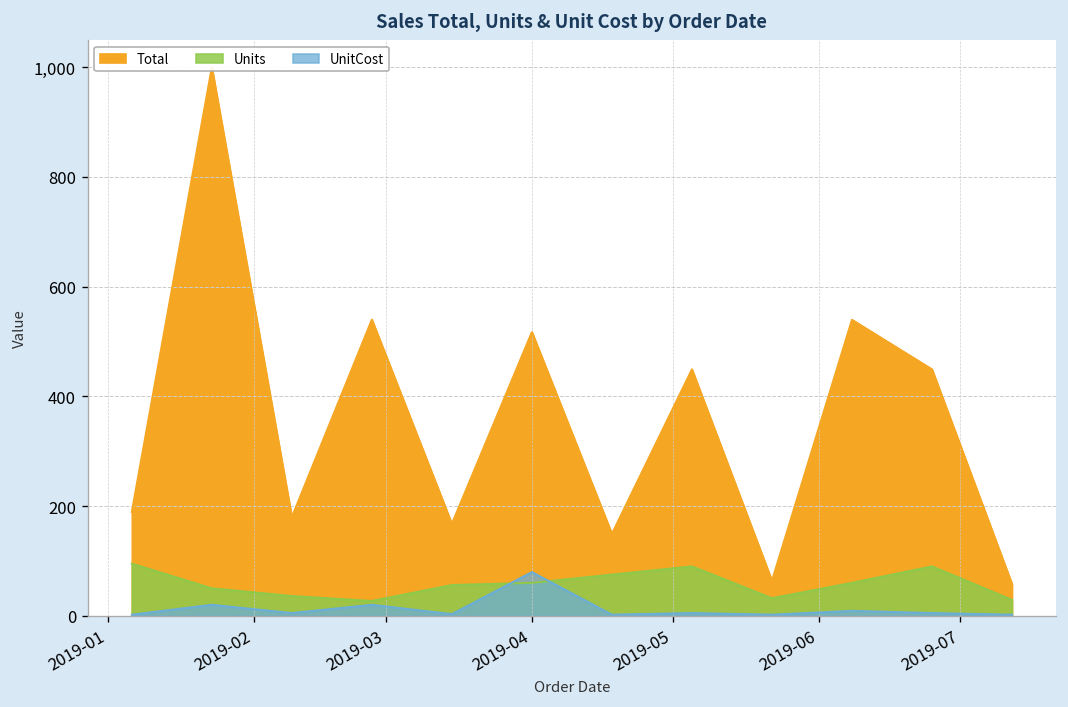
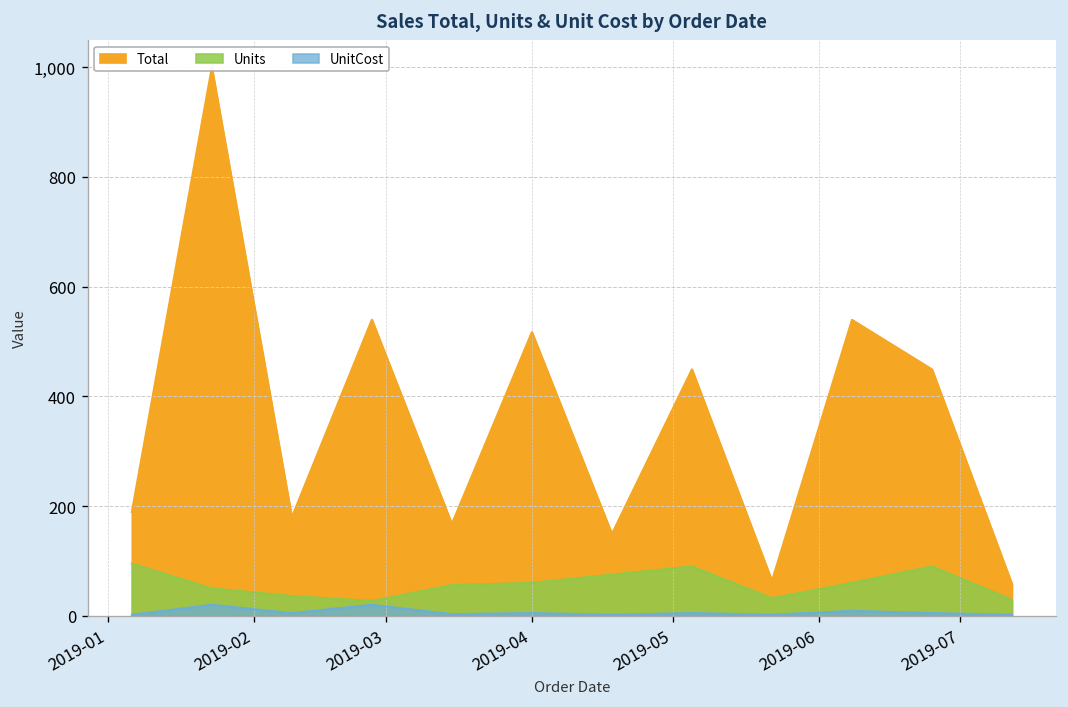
  {
    "Total": {
      "2019-04": 520
    },
    "Units": {
      "2019-04": 60
    },
    "UnitCost": {
-     "2019-04": 80
+     "2019-04": 0
    }
  }
